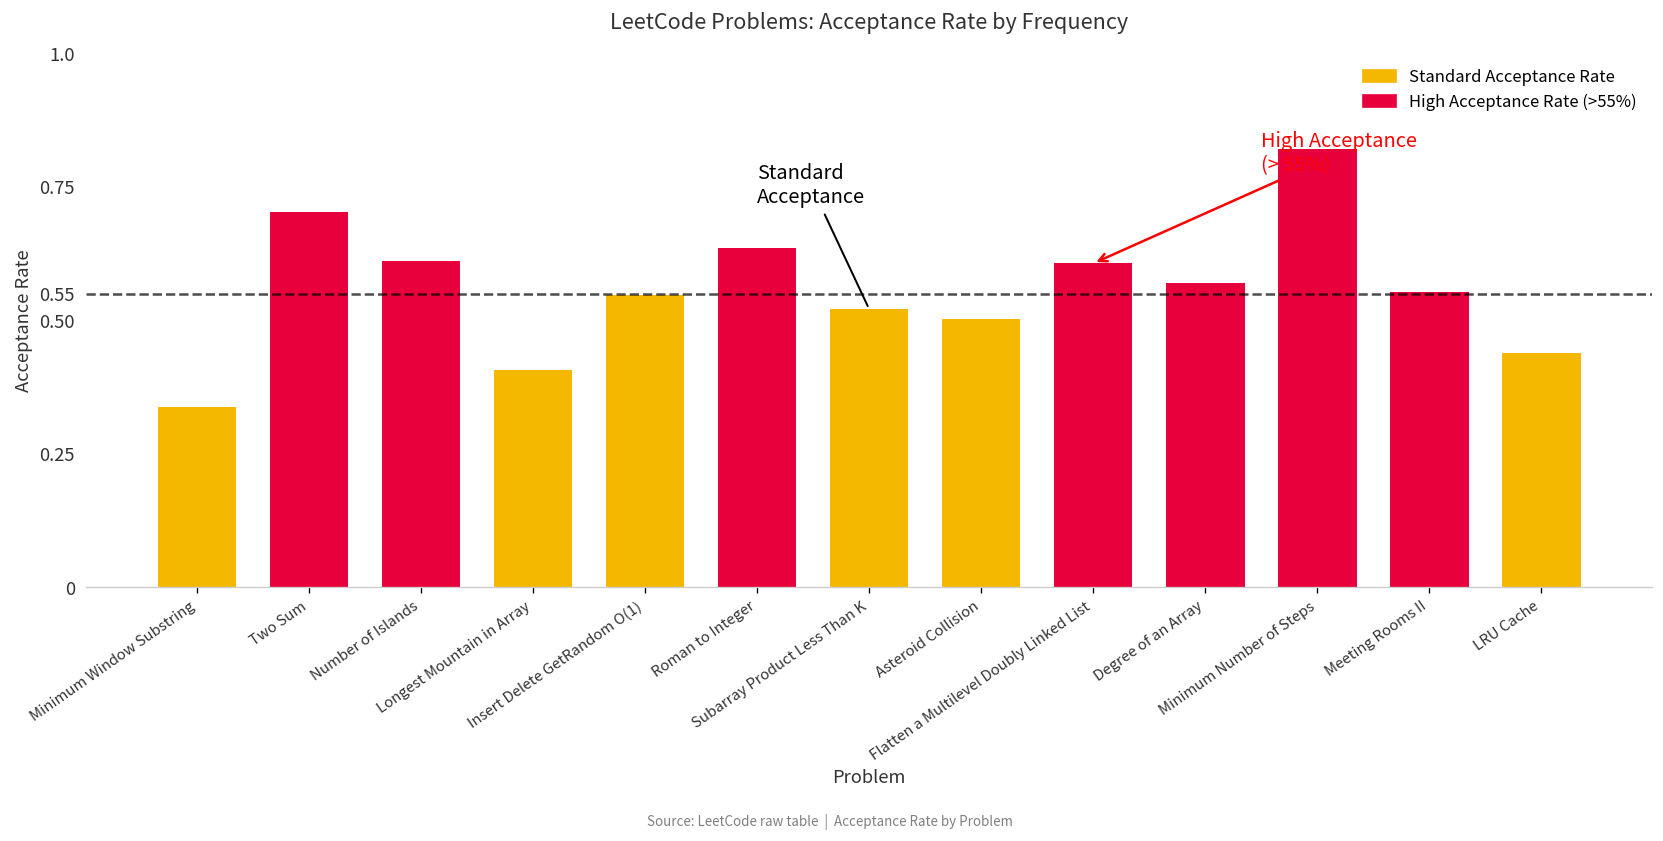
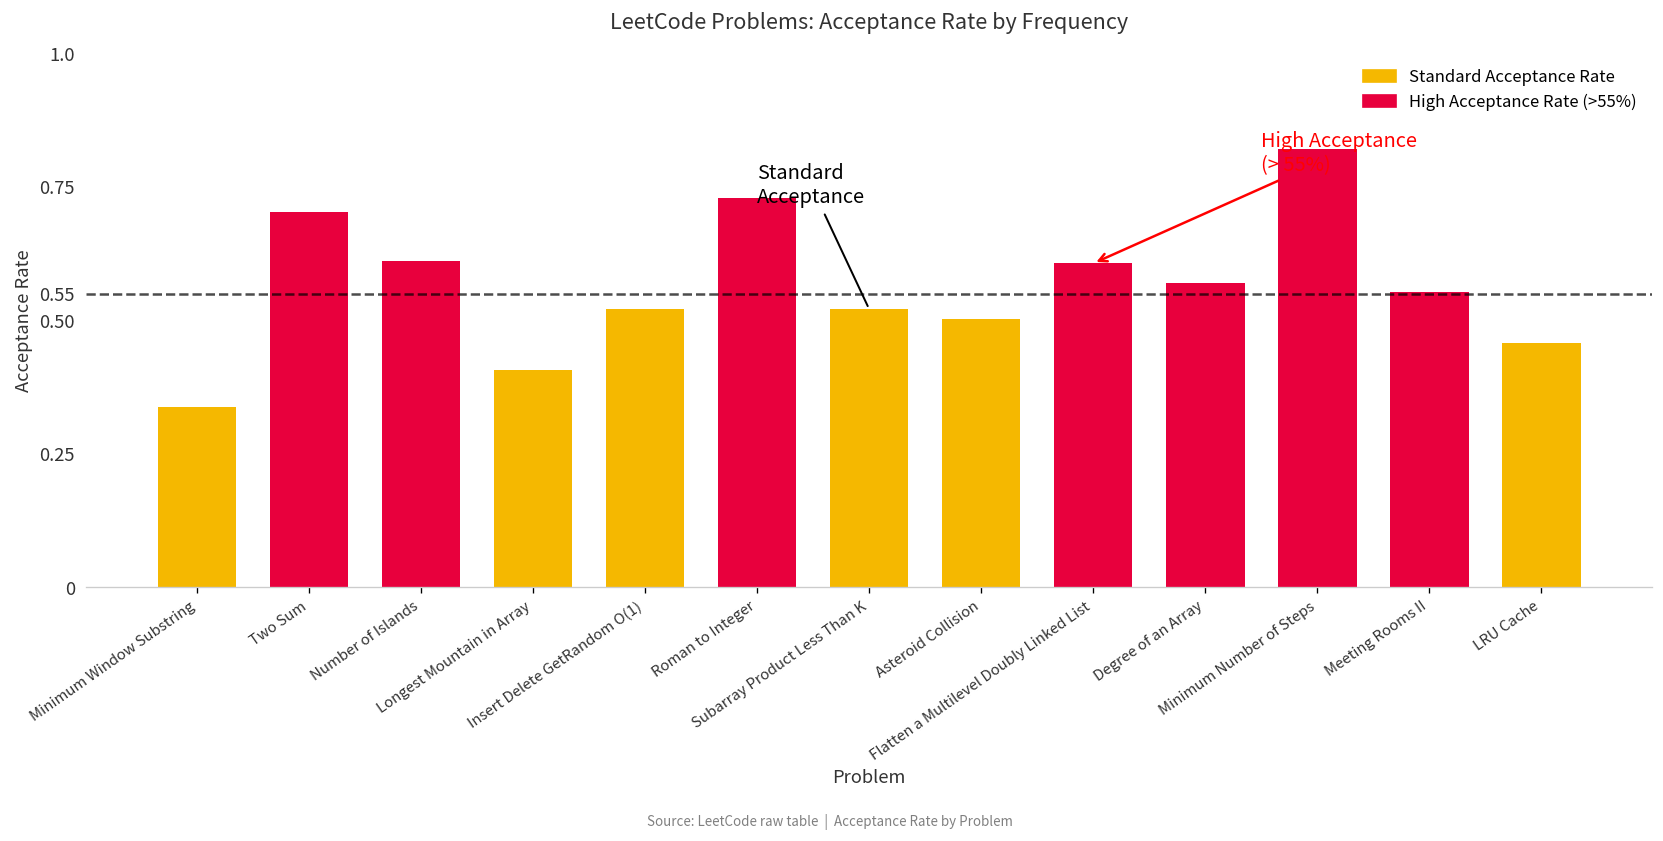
  {
    "Minimum Window Substring": 0.34,
    "Two Sum": 0.70,
    "Number of Islands": 0.61,
    "Longest Mountain in Array": 0.41,
-   "Insert Delete GetRandom O(1)": 0.55,
-   "Roman to Integer": 0.64,
+   "Insert Delete GetRandom O(1)": 0.52,
+   "Roman to Integer": 0.73,
    "Subarray Product Less Than K": 0.52,
    "Asteroid Collision": 0.50,
    "Flatten a Multilevel Doubly Linked List": 0.61,
    "Degree of an Array": 0.57,
    "Meeting Rooms II": 0.55,
-   "LRU Cache": 0.44
+   "LRU Cache": 0.46
  }
